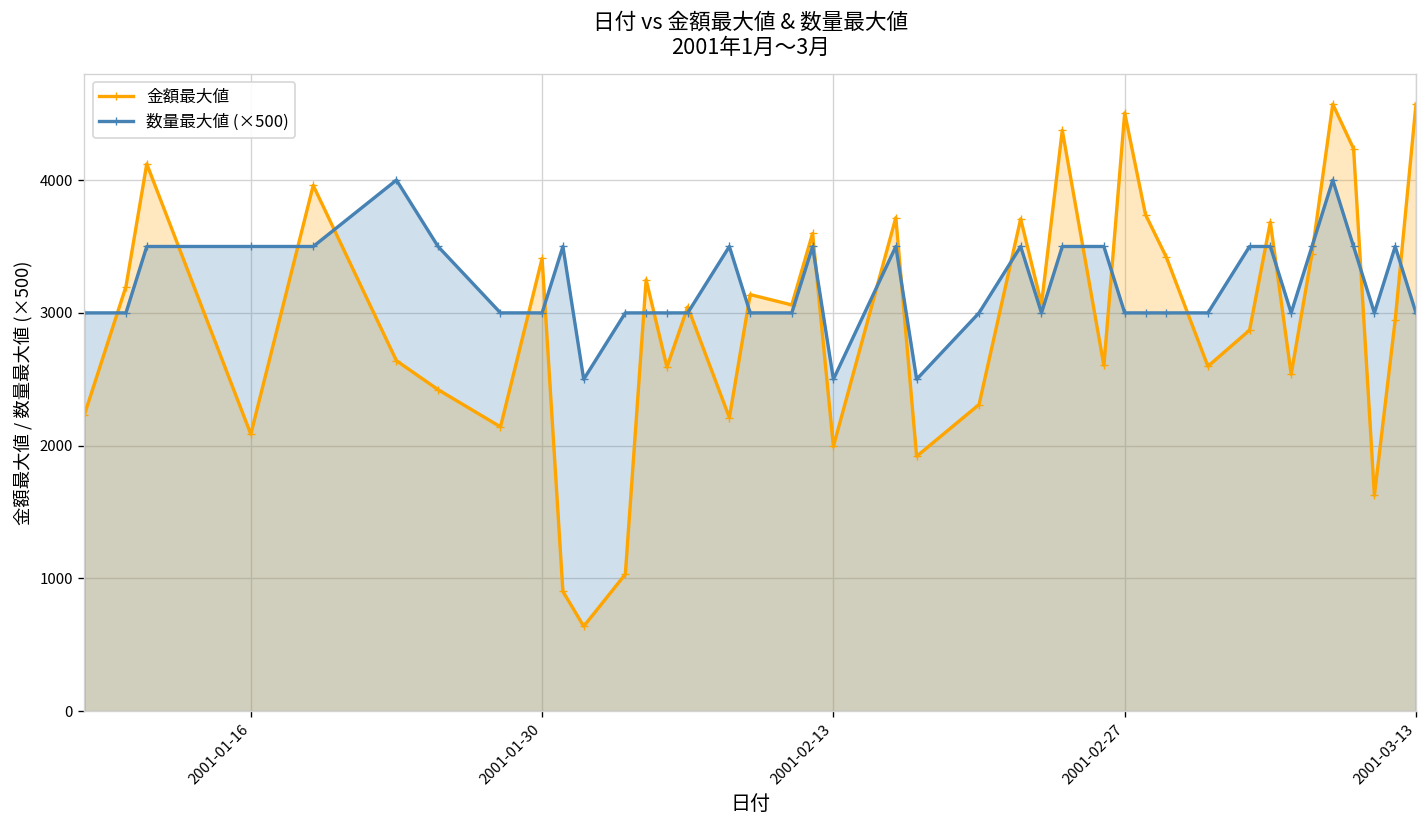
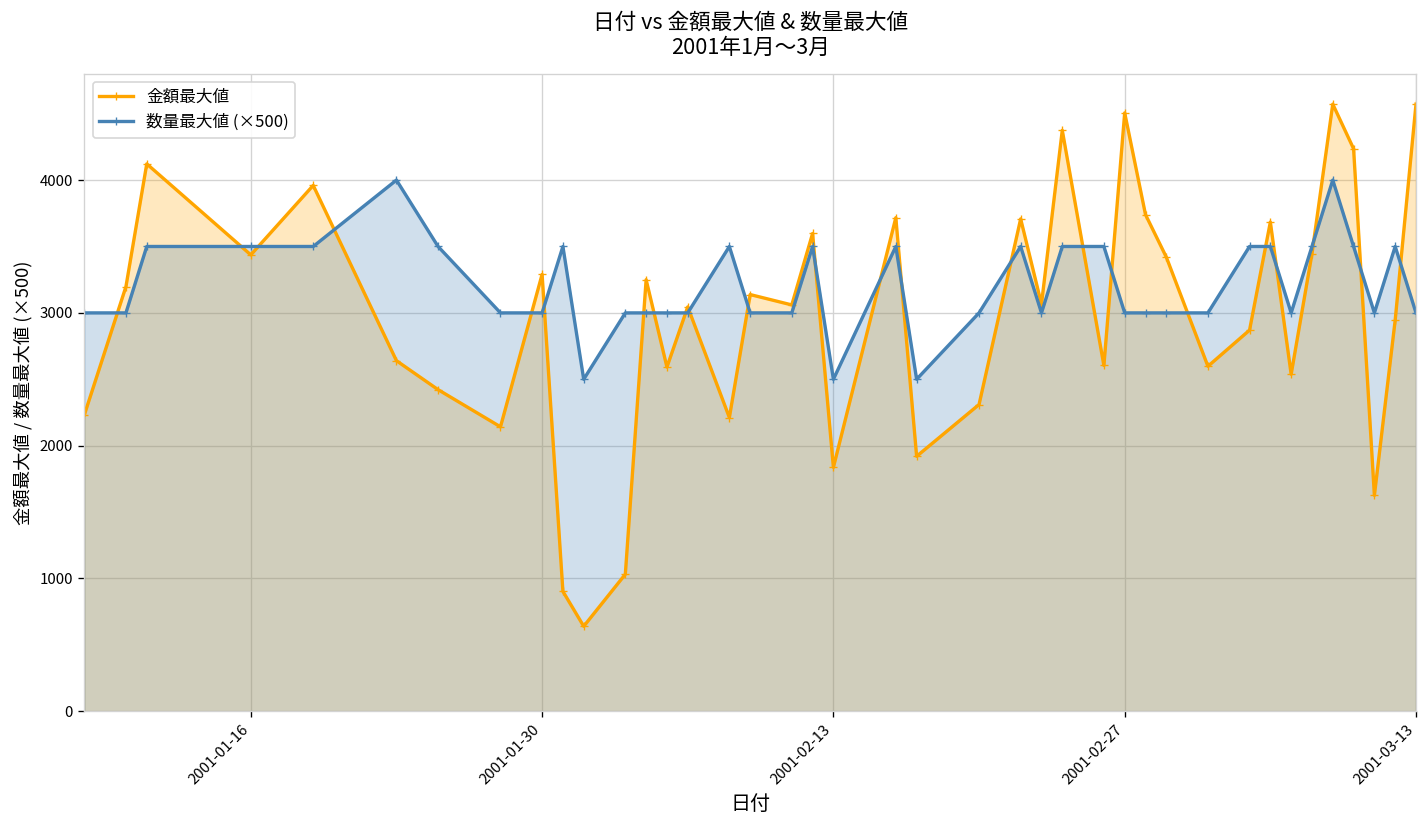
  {
    "金額最大値": {
-     "2001-01-16": 2090,
-     "2001-01-30": 3410,
-     "2001-02-13": 2000,
+     "2001-01-16": 3440,
+     "2001-01-30": 3290,
+     "2001-02-13": 1840,
      "2001-02-27": 4510,
      "2001-03-13": 4570
    },
    "数量最大値 (×500)": {
      "2001-01-16": 3500,
      "2001-01-30": 3000,
      "2001-02-13": 2500,
      "2001-02-27": 3000,
      "2001-03-13": 3000
    }
  }
